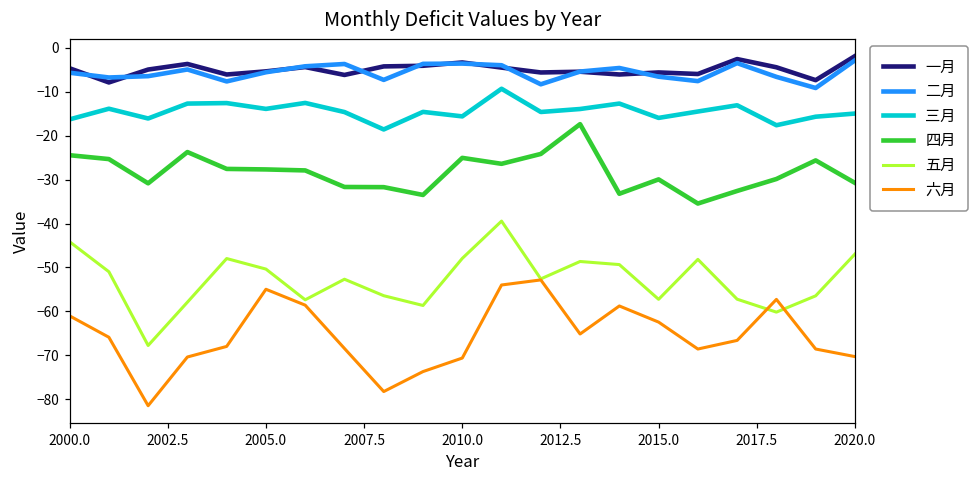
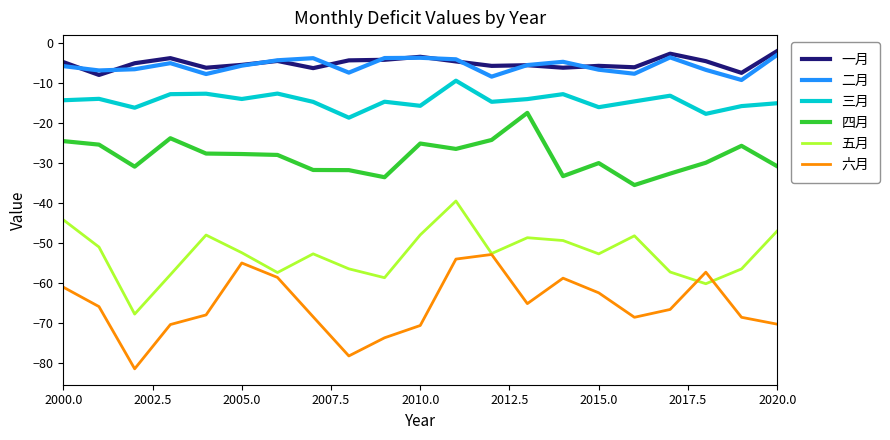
  {
    "一月": {
      "2000.0": -5,
      "2015.0": -6,
      "2020.0": -2
    },
    "二月": {
      "2000.0": -6,
      "2015.0": -7,
      "2020.0": -3
    },
    "三月": {
-     "2000.0": -16,
+     "2000.0": -14,
      "2005.0": -14,
      "2010.0": -16,
      "2015.0": -16,
      "2020.0": -15
    },
    "四月": {
      "2000.0": -24,
      "2005.0": -28,
      "2010.0": -25,
      "2015.0": -30,
      "2020.0": -31
    },
    "五月": {
      "2000.0": -44,
-     "2005.0": -50,
+     "2005.0": -52,
      "2010.0": -48,
-     "2015.0": -57,
+     "2015.0": -53,
      "2020.0": -47
    },
    "六月": {
      "2000.0": -61,
      "2005.0": -55,
      "2010.0": -71,
      "2015.0": -62,
      "2020.0": -70
    }
  }
